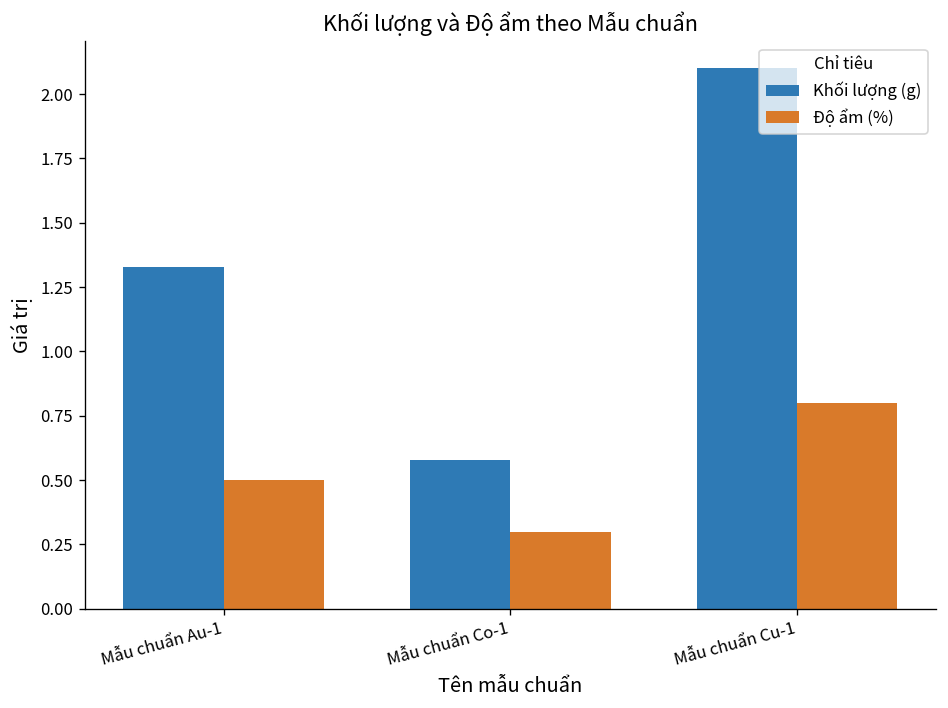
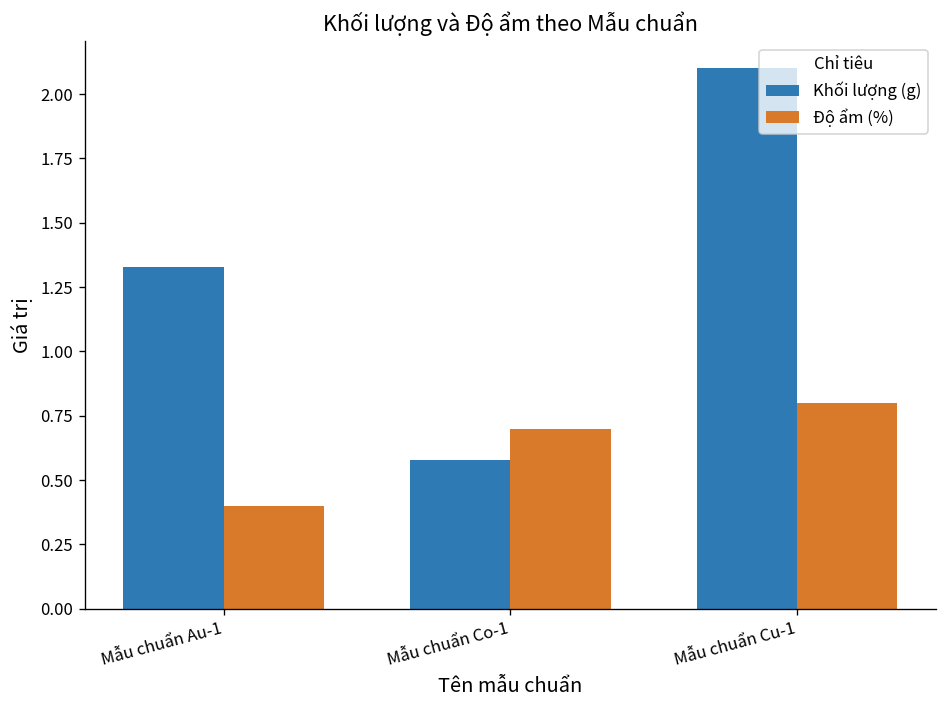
  {
    "Khối lượng (g)": {
      "Mẫu chuẩn Au-1": 1.33,
      "Mẫu chuẩn Co-1": 0.58,
      "Mẫu chuẩn Cu-1": 2.1
    },
    "Độ ẩm (%)": {
-     "Mẫu chuẩn Au-1": 0.5,
-     "Mẫu chuẩn Co-1": 0.3,
+     "Mẫu chuẩn Au-1": 0.4,
+     "Mẫu chuẩn Co-1": 0.7,
      "Mẫu chuẩn Cu-1": 0.8
    }
  }
